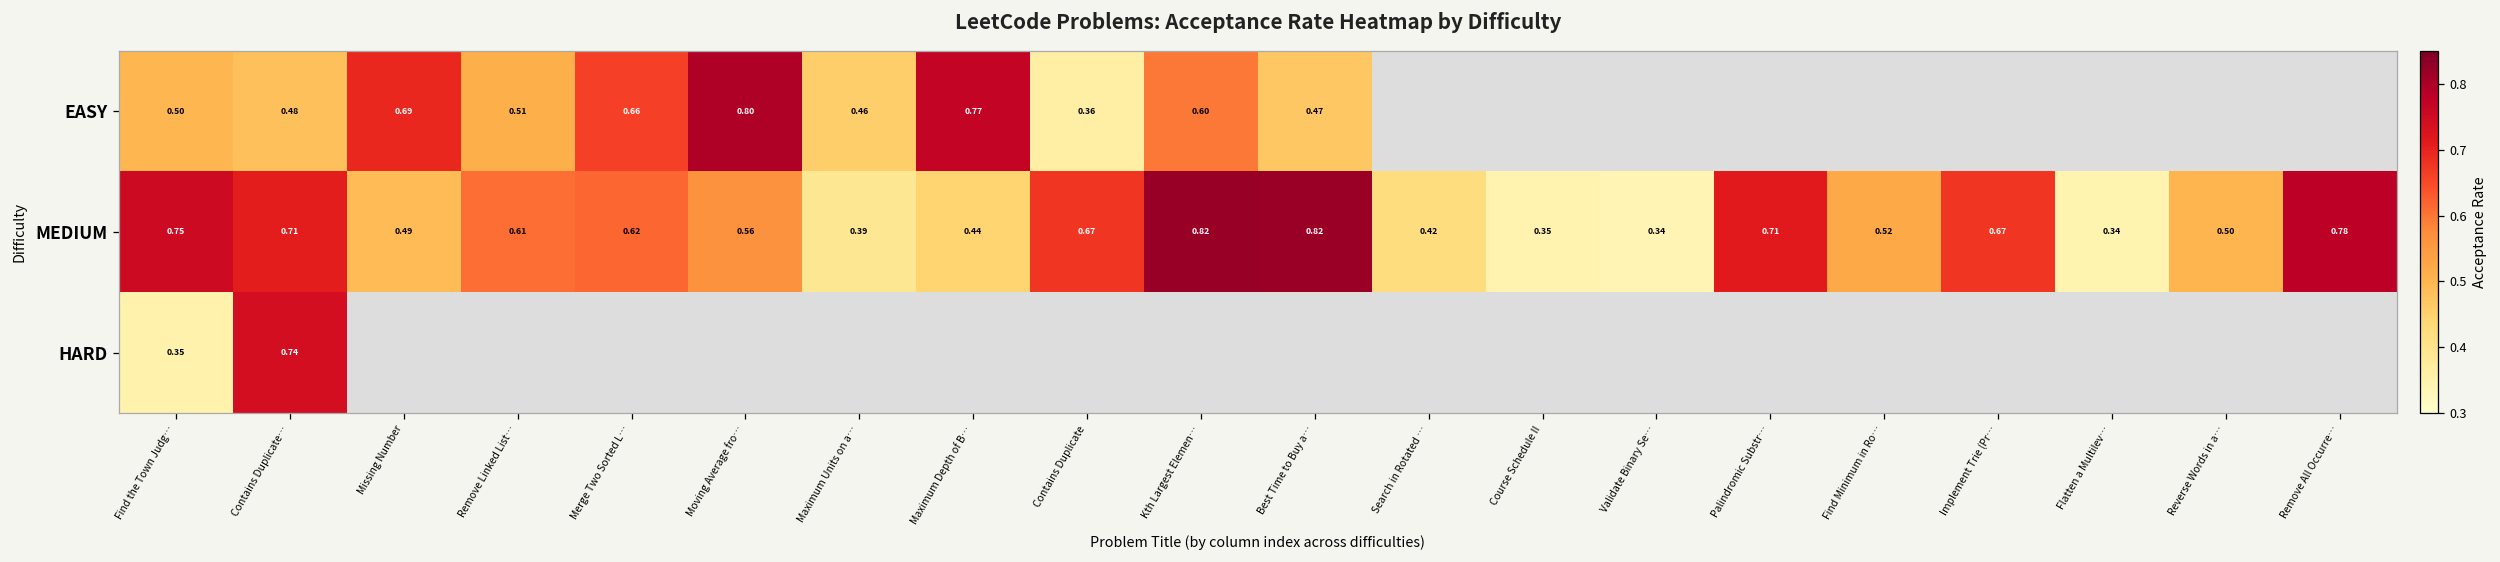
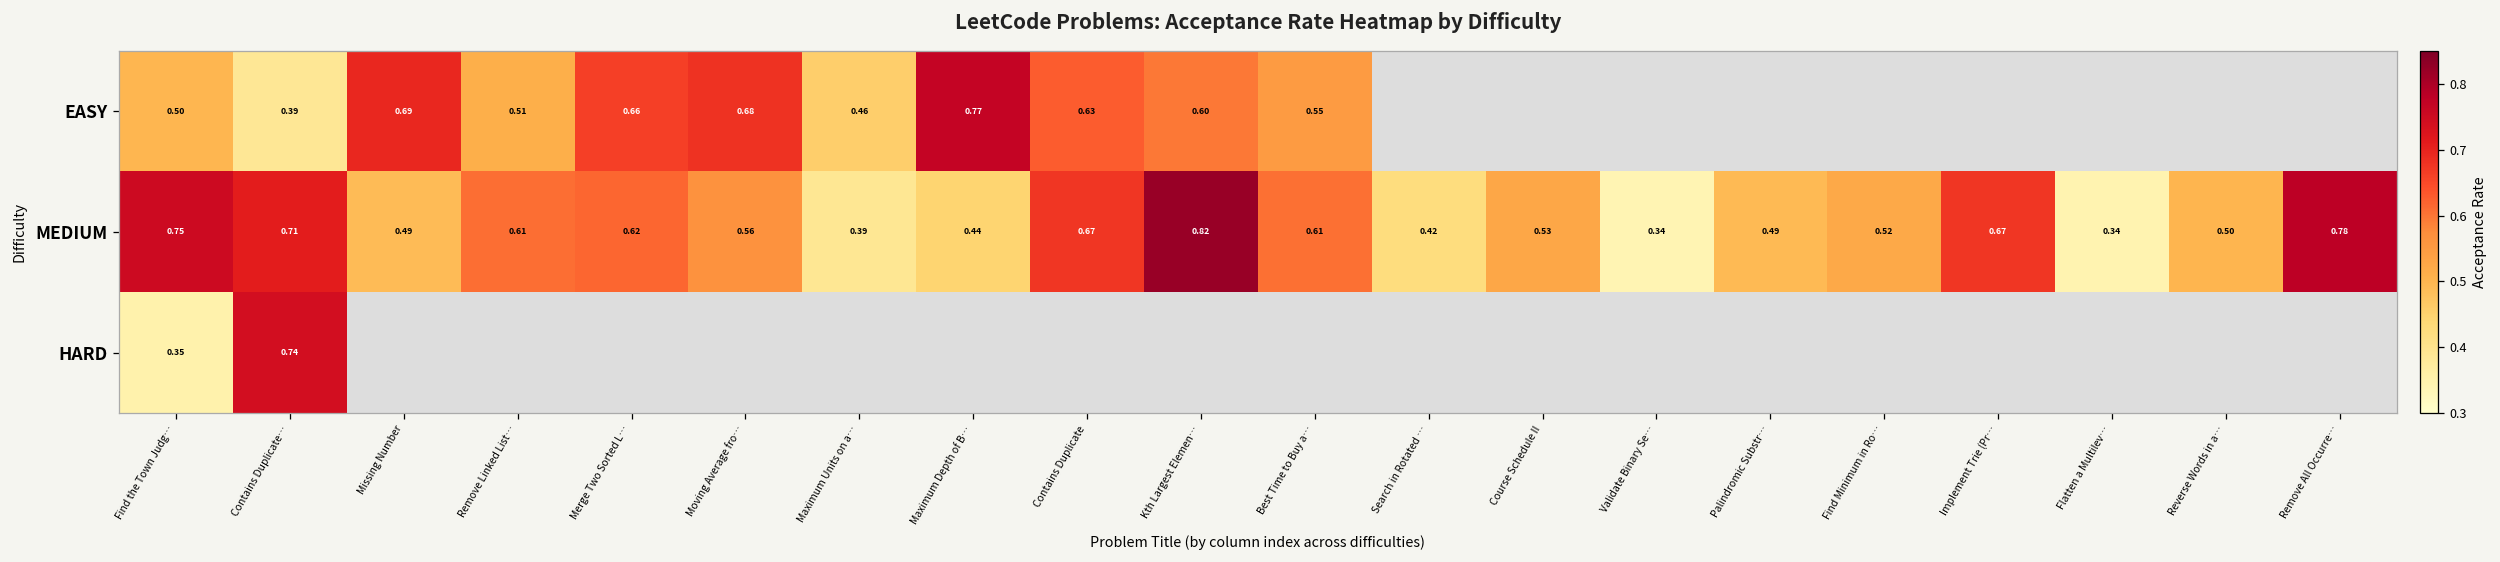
  {
    "EASY": {
      "Find the Town Judg…": 0.50,
-     "Contains Duplicate…": 0.48,
+     "Contains Duplicate…": 0.39,
      "Missing Number": 0.69,
      "Remove Linked List…": 0.51,
      "Merge Two Sorted L…": 0.66,
-     "Moving Average fro…": 0.80,
+     "Moving Average fro…": 0.68,
      "Maximum Units on a…": 0.46,
      "Maximum Depth of B…": 0.77,
-     "Contains Duplicate": 0.36,
+     "Contains Duplicate": 0.63,
      "Kth Largest Elemen…": 0.60,
-     "Best Time to Buy a…": 0.47
+     "Best Time to Buy a…": 0.55
    },
    "MEDIUM": {
      "Find the Town Judg…": 0.75,
      "Contains Duplicate…": 0.71,
      "Missing Number": 0.49,
      "Remove Linked List…": 0.61,
      "Merge Two Sorted L…": 0.62,
      "Moving Average fro…": 0.56,
      "Maximum Units on a…": 0.39,
      "Maximum Depth of B…": 0.44,
      "Contains Duplicate": 0.67,
      "Kth Largest Elemen…": 0.82,
-     "Best Time to Buy a…": 0.82,
+     "Best Time to Buy a…": 0.61,
      "Search in Rotated …": 0.42,
-     "Course Schedule II": 0.35,
+     "Course Schedule II": 0.53,
      "Validate Binary Se…": 0.34,
-     "Palindromic Substr…": 0.71,
+     "Palindromic Substr…": 0.49,
      "Find Minimum in Ro…": 0.52,
      "Implement Trie (Pr…": 0.67,
      "Flatten a Multilev…": 0.34,
      "Reverse Words in a…": 0.50,
      "Remove All Occurre…": 0.78
    },
    "HARD": {
      "Find the Town Judg…": 0.35,
      "Contains Duplicate…": 0.74
    }
  }
